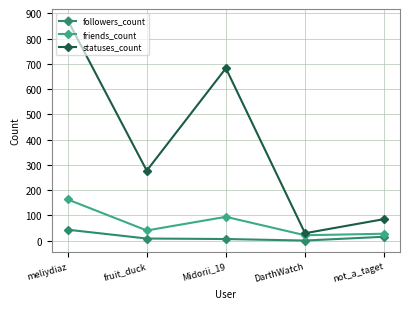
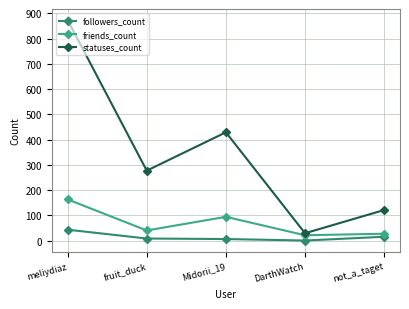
  {
    "statuses_count": {
      "fruit_duck": 280,
-     "Midorii_19": 680,
-     "not_a_taget": 90
+     "Midorii_19": 430,
+     "not_a_taget": 120
    }
  }
